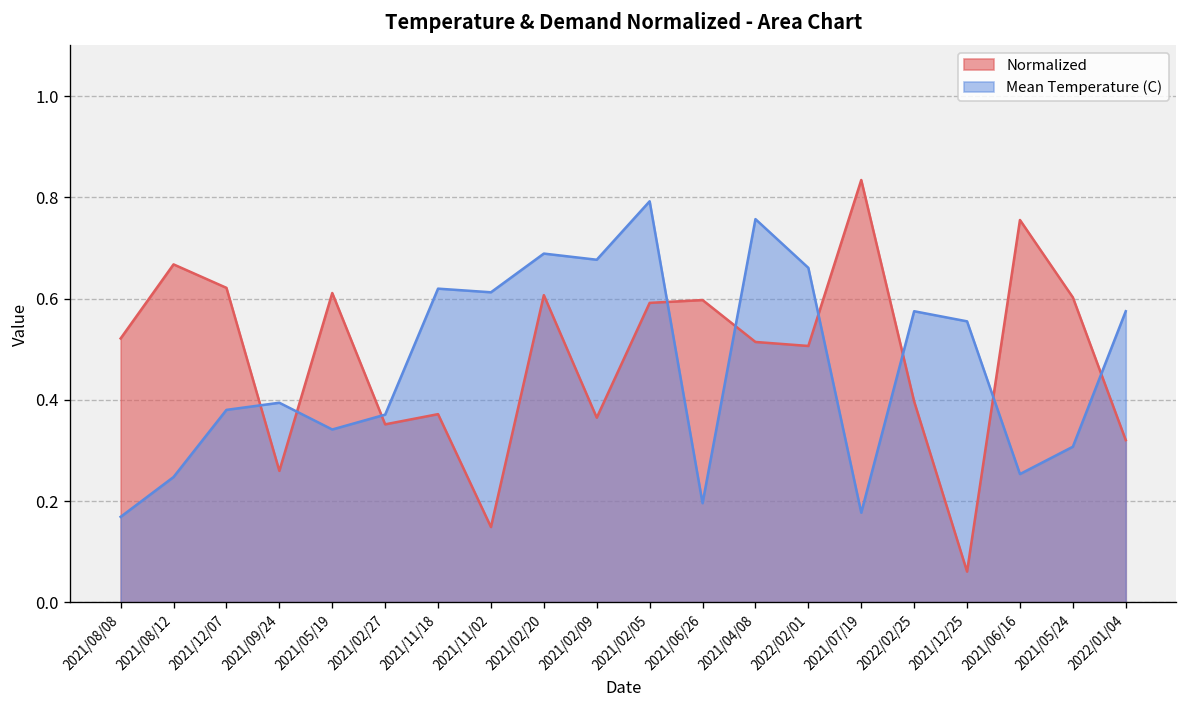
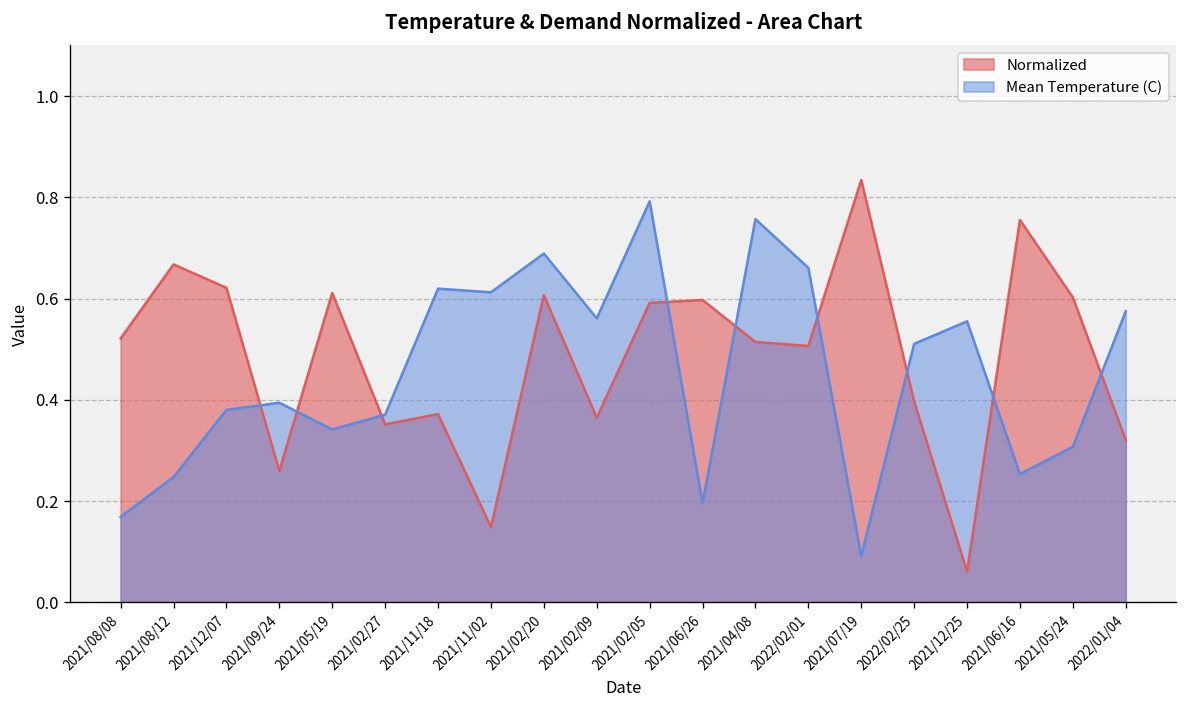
  {
    "Normalized": {
      "2021/08/08": 0.52,
      "2021/08/12": 0.67,
      "2021/12/07": 0.62,
      "2021/09/24": 0.26,
      "2021/05/19": 0.61,
      "2021/02/27": 0.35,
      "2021/11/18": 0.37,
      "2021/11/02": 0.15,
      "2021/02/20": 0.61,
      "2021/02/09": 0.36,
      "2021/02/05": 0.59,
      "2021/06/26": 0.60,
      "2021/04/08": 0.51,
      "2022/02/01": 0.51,
      "2021/07/19": 0.83,
      "2022/02/25": 0.40,
      "2021/12/25": 0.06,
      "2021/06/16": 0.76,
      "2021/05/24": 0.60,
      "2022/01/04": 0.32
    },
    "Mean Temperature (C)": {
      "2021/08/08": 0.17,
      "2021/08/12": 0.25,
      "2021/12/07": 0.38,
      "2021/09/24": 0.39,
      "2021/05/19": 0.34,
      "2021/02/27": 0.37,
      "2021/11/18": 0.62,
      "2021/11/02": 0.61,
      "2021/02/20": 0.69,
-     "2021/02/09": 0.68,
+     "2021/02/09": 0.56,
      "2021/02/05": 0.79,
      "2021/06/26": 0.20,
      "2021/04/08": 0.76,
      "2022/02/01": 0.66,
-     "2021/07/19": 0.18,
-     "2022/02/25": 0.58,
+     "2021/07/19": 0.09,
+     "2022/02/25": 0.51,
      "2021/12/25": 0.56,
      "2021/06/16": 0.25,
      "2021/05/24": 0.31,
      "2022/01/04": 0.58
    }
  }
